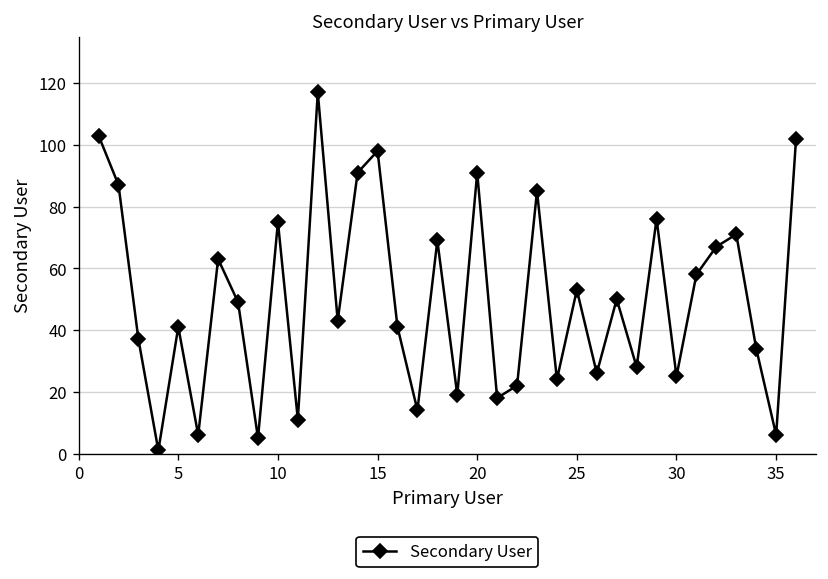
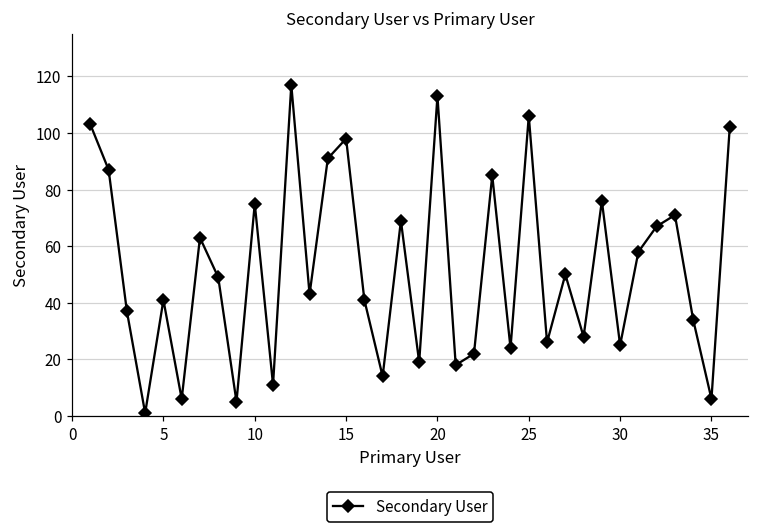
  {
    "5": 41,
    "10": 75,
    "15": 98,
-   "20": 91,
-   "25": 53,
+   "20": 113,
+   "25": 106,
    "30": 25,
    "35": 6
  }
